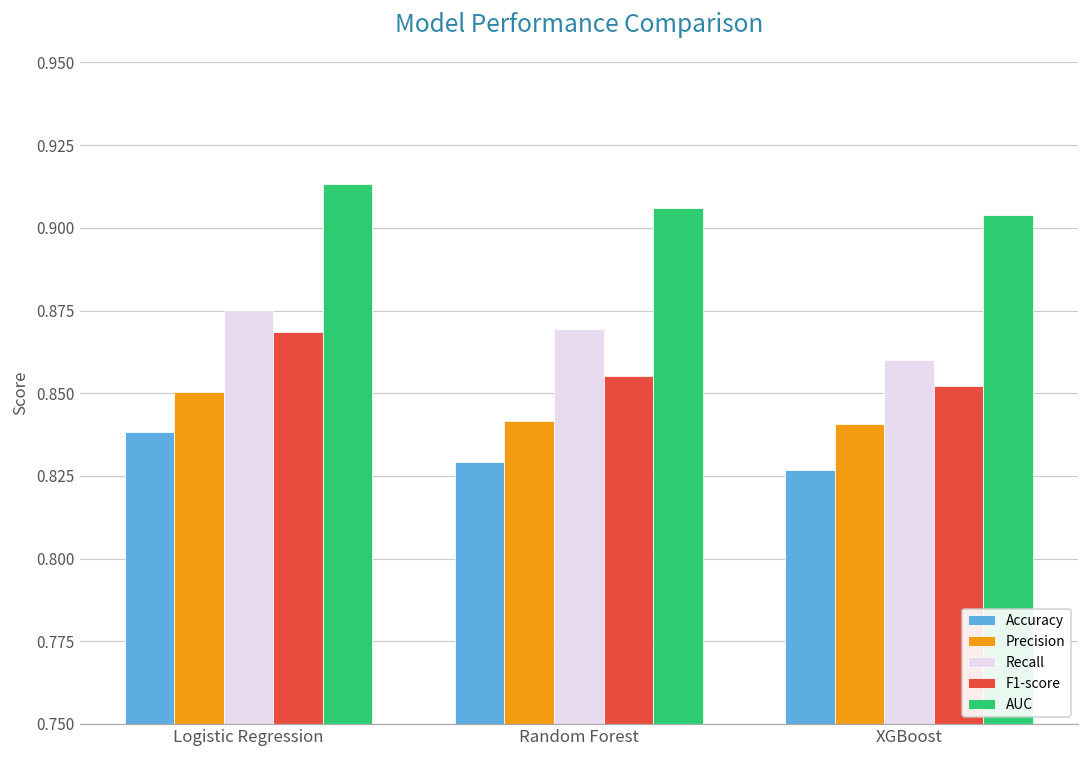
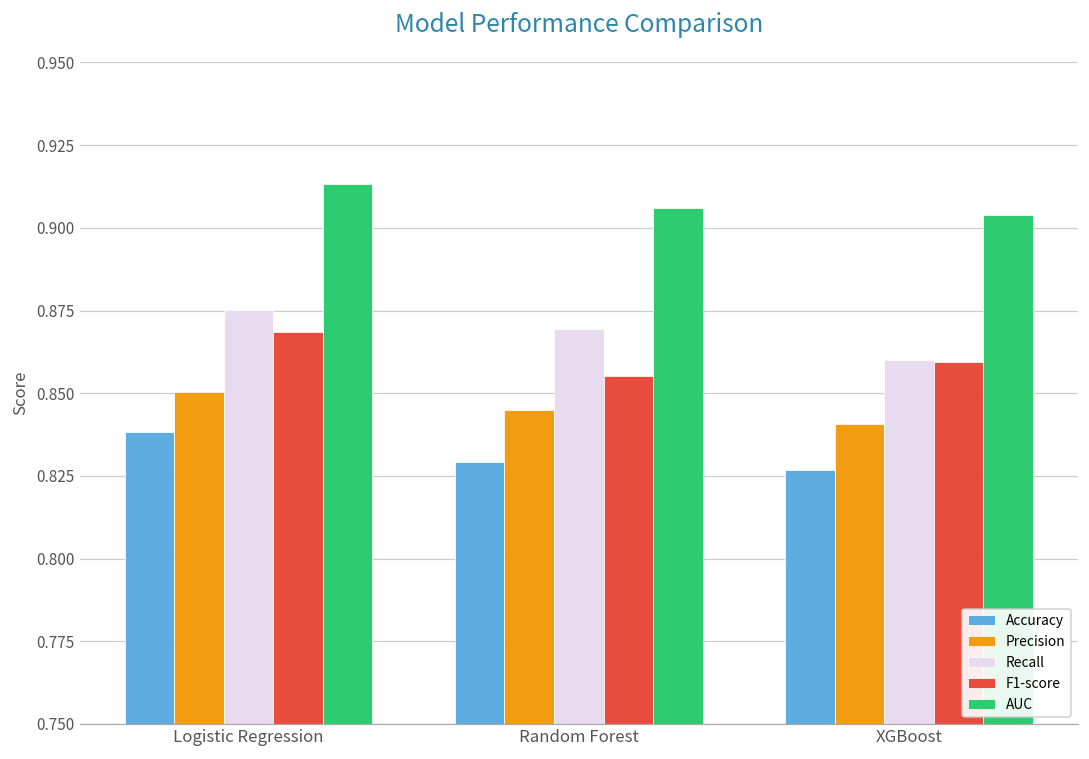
  {
    "Accuracy": {
      "Logistic Regression": 0.838,
      "Random Forest": 0.829,
      "XGBoost": 0.827
    },
    "Precision": {
      "Logistic Regression": 0.851,
-     "Random Forest": 0.842,
+     "Random Forest": 0.845,
      "XGBoost": 0.841
    },
    "Recall": {
      "Logistic Regression": 0.875,
      "Random Forest": 0.869,
      "XGBoost": 0.860
    },
    "F1-score": {
      "Logistic Regression": 0.869,
      "Random Forest": 0.855,
-     "XGBoost": 0.852
+     "XGBoost": 0.860
    },
    "AUC": {
      "Logistic Regression": 0.913,
      "Random Forest": 0.906,
      "XGBoost": 0.904
    }
  }
